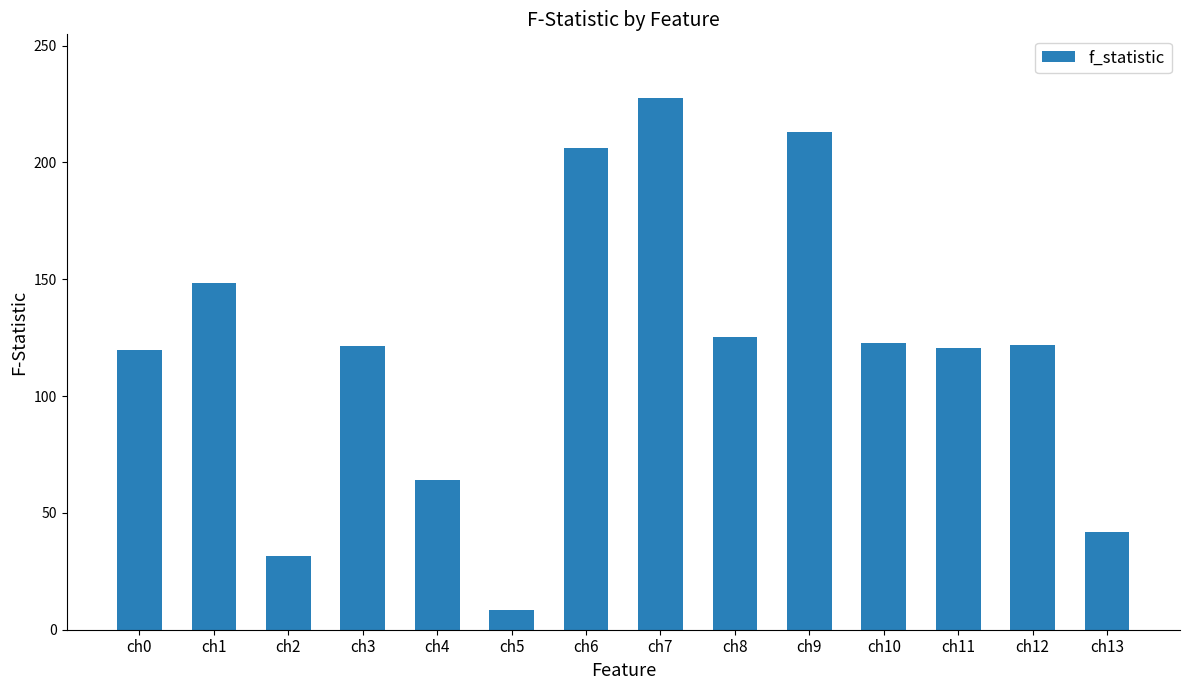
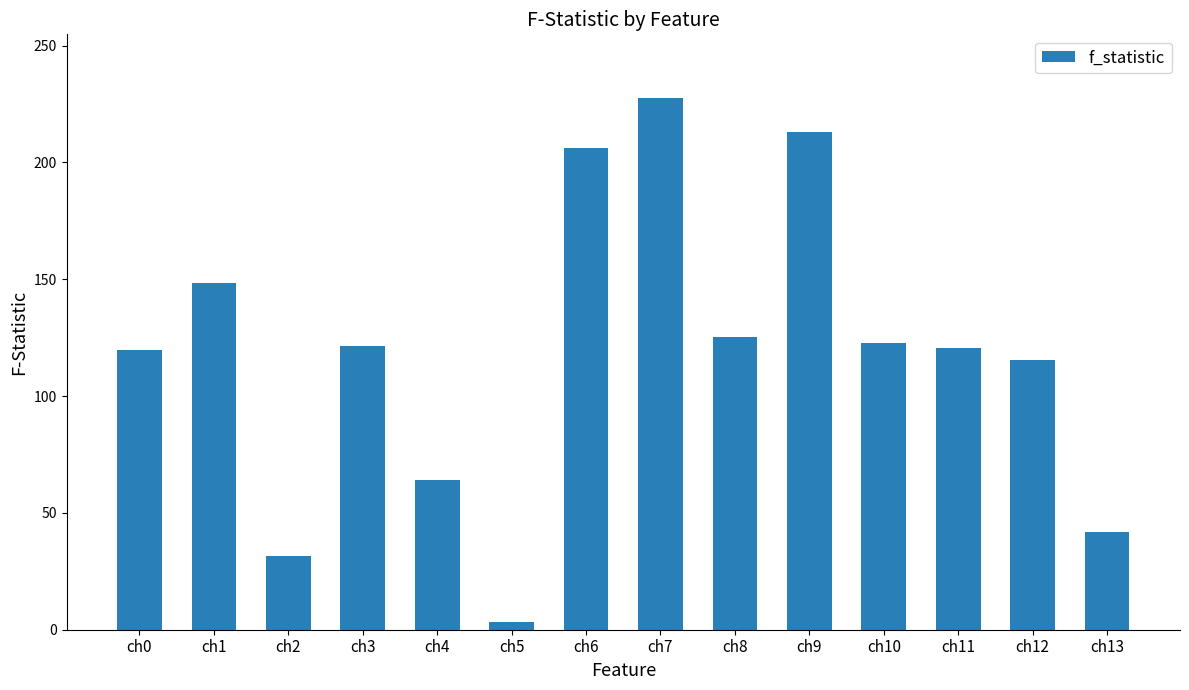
  {
    "ch0": 120,
    "ch1": 148,
    "ch2": 31,
    "ch3": 121,
    "ch4": 64,
-   "ch5": 9,
+   "ch5": 3,
    "ch6": 206,
    "ch7": 228,
    "ch8": 125,
    "ch9": 213,
    "ch10": 123,
    "ch11": 121,
-   "ch12": 122,
+   "ch12": 116,
    "ch13": 42
  }
